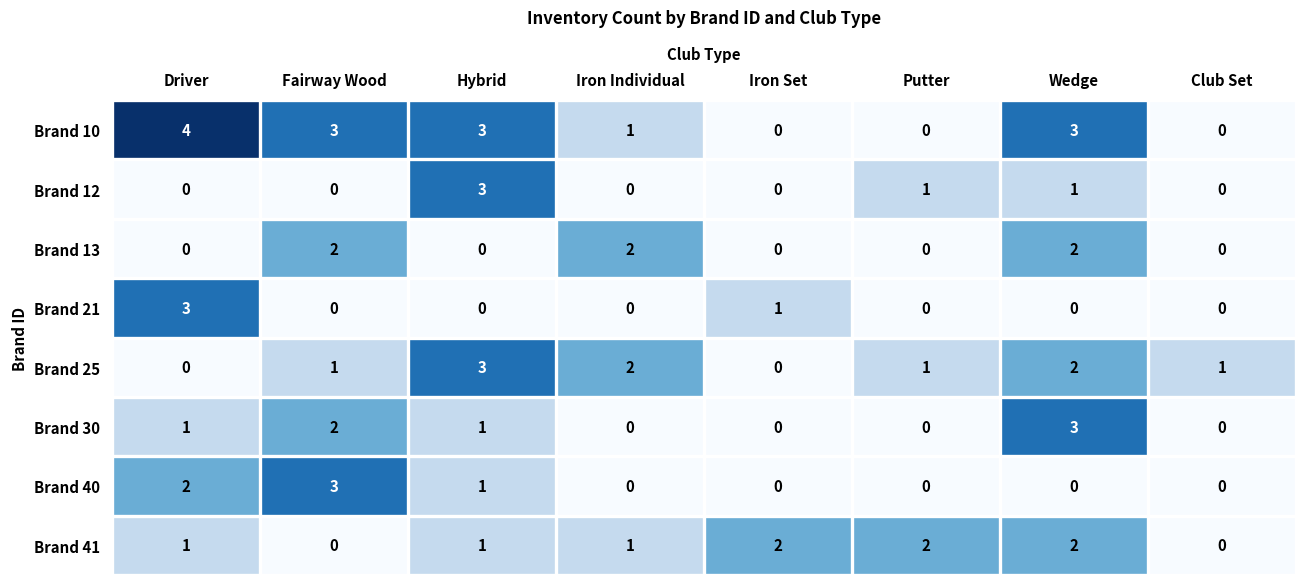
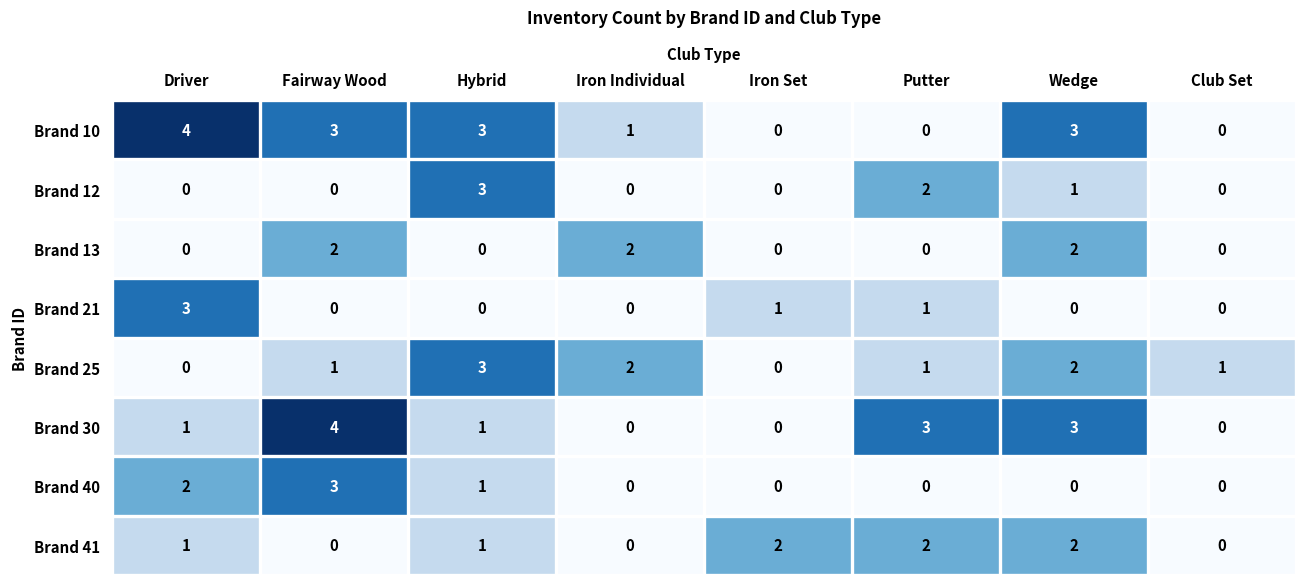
  {
    "Brand 10": {
      "Driver": 4,
      "Fairway Wood": 3,
      "Hybrid": 3,
      "Iron Individual": 1,
      "Iron Set": 0,
      "Putter": 0,
      "Wedge": 3,
      "Club Set": 0
    },
    "Brand 12": {
      "Driver": 0,
      "Fairway Wood": 0,
      "Hybrid": 3,
      "Iron Individual": 0,
      "Iron Set": 0,
-     "Putter": 1,
+     "Putter": 2,
      "Wedge": 1,
      "Club Set": 0
    },
    "Brand 13": {
      "Driver": 0,
      "Fairway Wood": 2,
      "Hybrid": 0,
      "Iron Individual": 2,
      "Iron Set": 0,
      "Putter": 0,
      "Wedge": 2,
      "Club Set": 0
    },
    "Brand 21": {
      "Driver": 3,
      "Fairway Wood": 0,
      "Hybrid": 0,
      "Iron Individual": 0,
      "Iron Set": 1,
-     "Putter": 0,
+     "Putter": 1,
      "Wedge": 0,
      "Club Set": 0
    },
    "Brand 25": {
      "Driver": 0,
      "Fairway Wood": 1,
      "Hybrid": 3,
      "Iron Individual": 2,
      "Iron Set": 0,
      "Putter": 1,
      "Wedge": 2,
      "Club Set": 1
    },
    "Brand 30": {
      "Driver": 1,
-     "Fairway Wood": 2,
+     "Fairway Wood": 4,
      "Hybrid": 1,
      "Iron Individual": 0,
      "Iron Set": 0,
-     "Putter": 0,
+     "Putter": 3,
      "Wedge": 3,
      "Club Set": 0
    },
    "Brand 40": {
      "Driver": 2,
      "Fairway Wood": 3,
      "Hybrid": 1,
      "Iron Individual": 0,
      "Iron Set": 0,
      "Putter": 0,
      "Wedge": 0,
      "Club Set": 0
    },
    "Brand 41": {
      "Driver": 1,
      "Fairway Wood": 0,
      "Hybrid": 1,
-     "Iron Individual": 1,
+     "Iron Individual": 0,
      "Iron Set": 2,
      "Putter": 2,
      "Wedge": 2,
      "Club Set": 0
    }
  }
